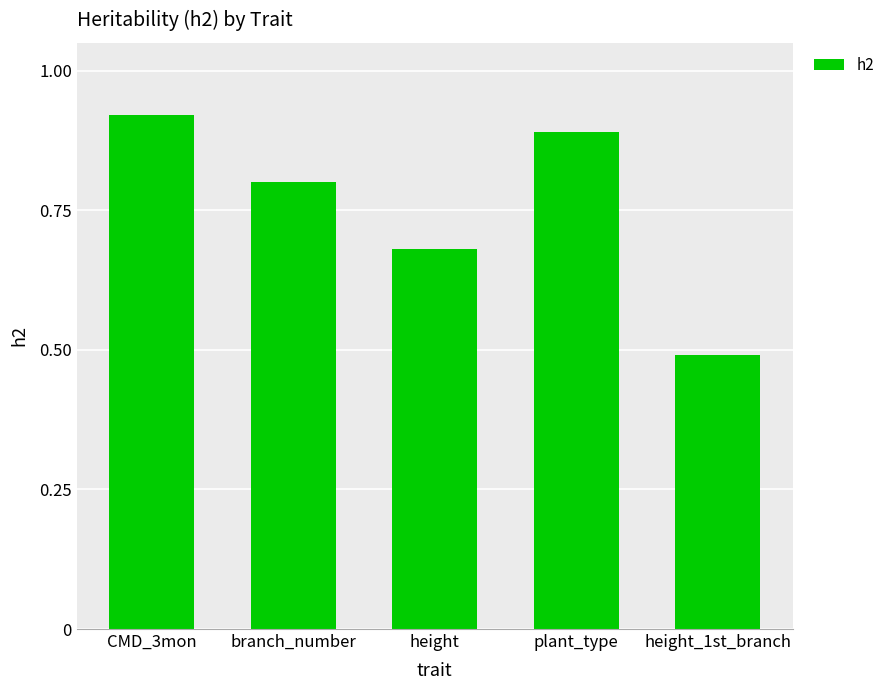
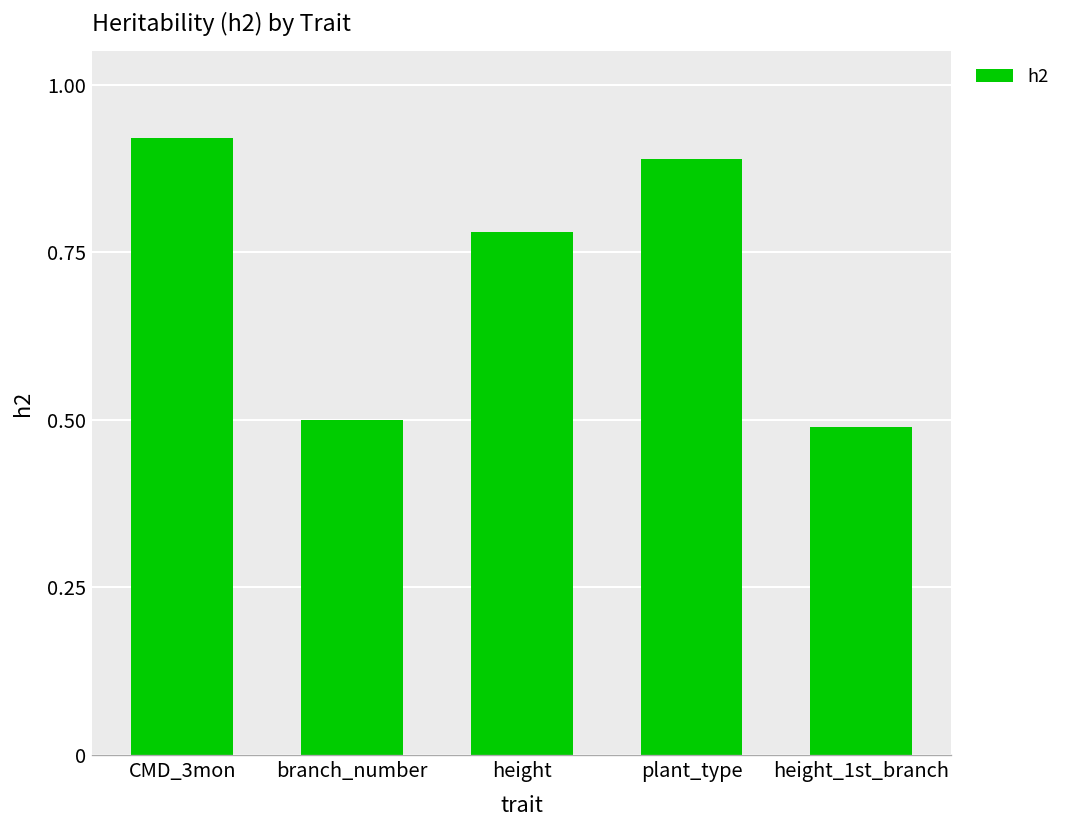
  {
    "CMD_3mon": 0.92,
-   "branch_number": 0.8,
-   "height": 0.68,
+   "branch_number": 0.5,
+   "height": 0.78,
    "plant_type": 0.89,
    "height_1st_branch": 0.49
  }
